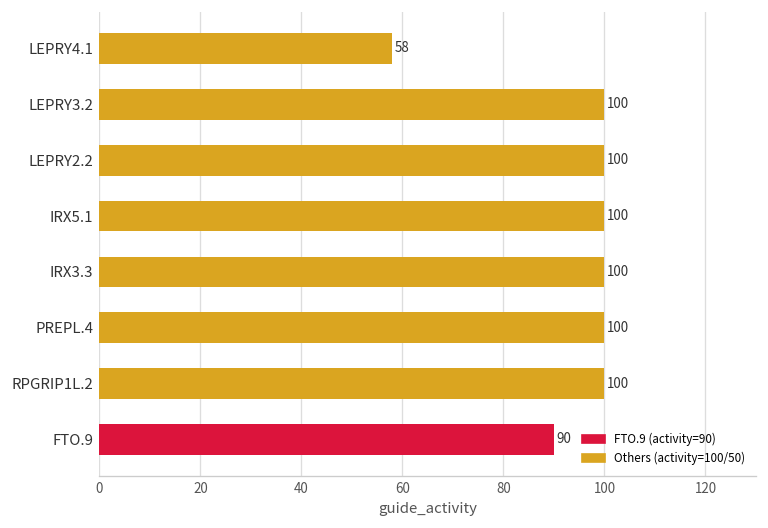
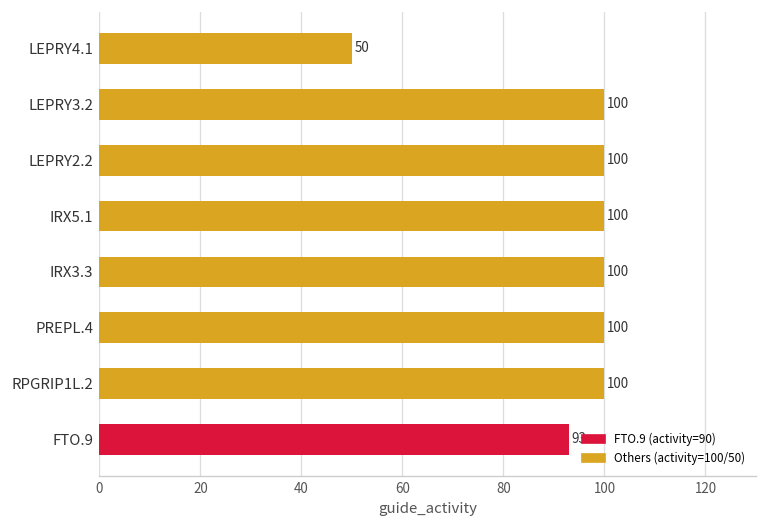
  {
-   "LEPRY4.1": 58,
+   "LEPRY4.1": 50,
    "LEPRY3.2": 100,
    "LEPRY2.2": 100,
    "IRX5.1": 100,
    "IRX3.3": 100,
    "PREPL.4": 100,
    "RPGRIP1L.2": 100,
-   "FTO.9": 90
+   "FTO.9": 93
  }
